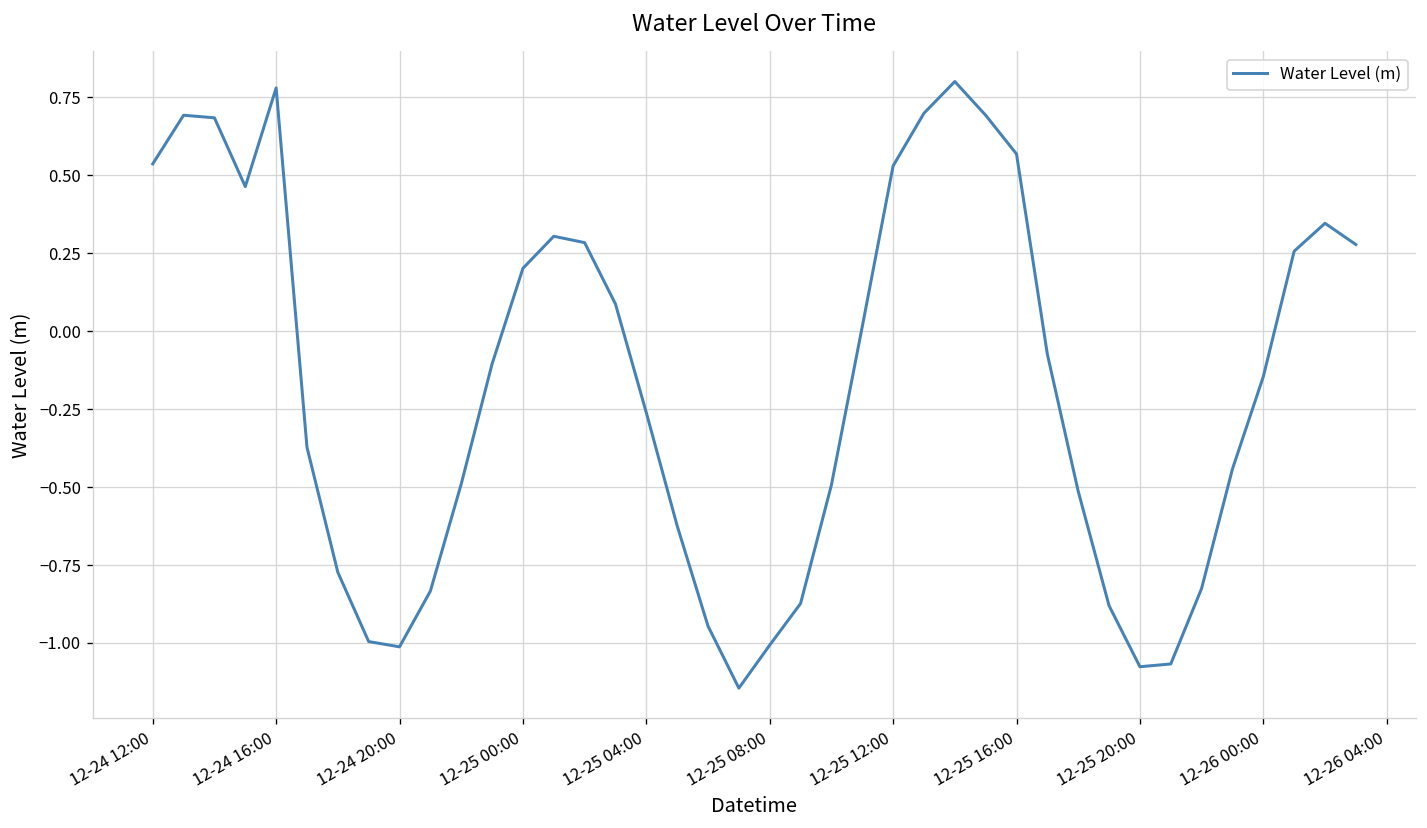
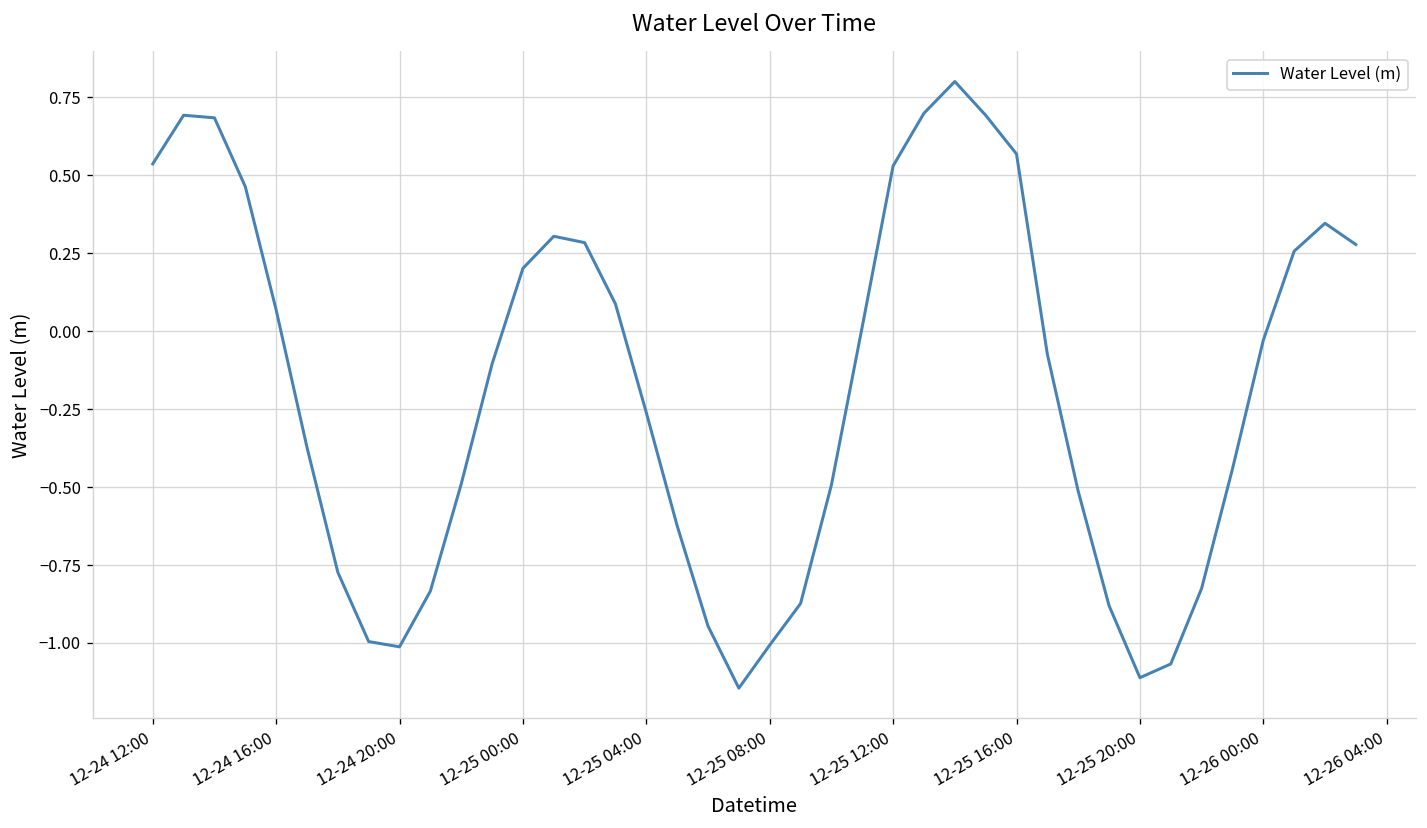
  {
    "12-24 12:00": 0.54,
-   "12-24 16:00": 0.78,
+   "12-24 16:00": 0.07,
    "12-24 20:00": -1.01,
    "12-25 00:00": 0.20,
    "12-25 04:00": -0.26,
    "12-25 08:00": -1.01,
    "12-25 12:00": 0.53,
    "12-25 16:00": 0.57,
-   "12-25 20:00": -1.08,
-   "12-26 00:00": -0.15
+   "12-25 20:00": -1.11,
+   "12-26 00:00": -0.03
  }
